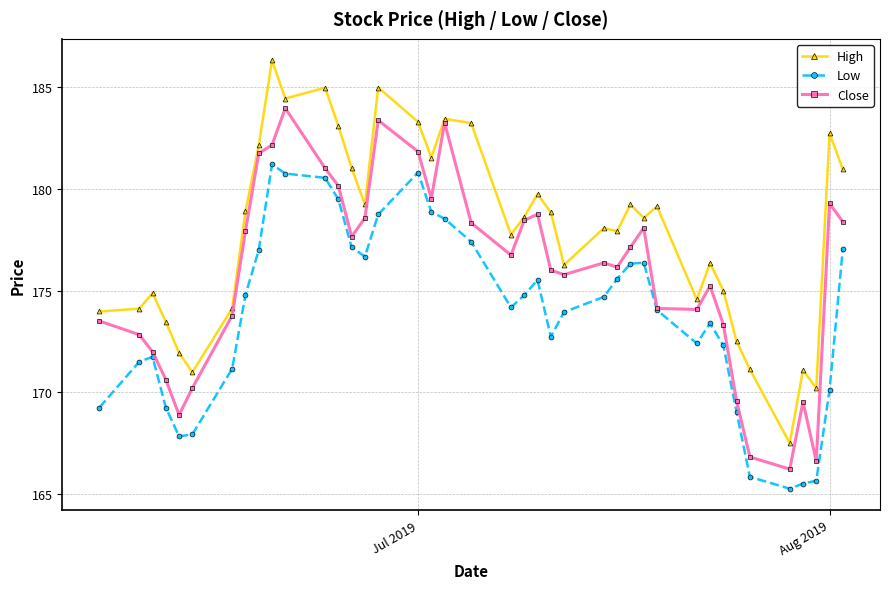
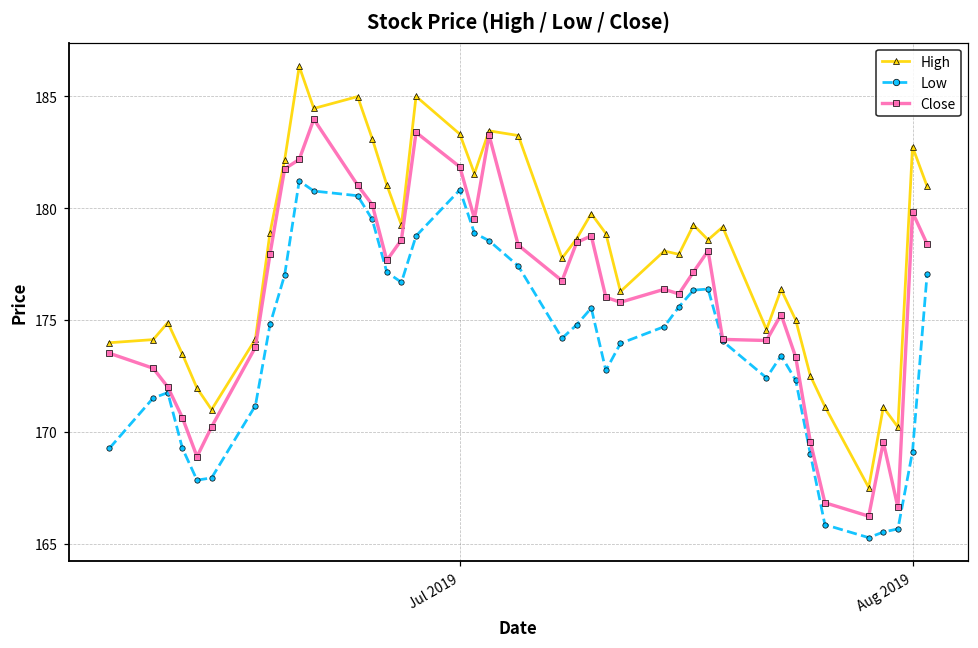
  {
    "High": {
      "Jul 2019": 183.3,
      "Aug 2019": 182.7
    },
    "Low": {
      "Jul 2019": 180.8,
-     "Aug 2019": 170.1
+     "Aug 2019": 169.1
    },
    "Close": {
      "Jul 2019": 181.8,
-     "Aug 2019": 179.3
+     "Aug 2019": 179.8
    }
  }
